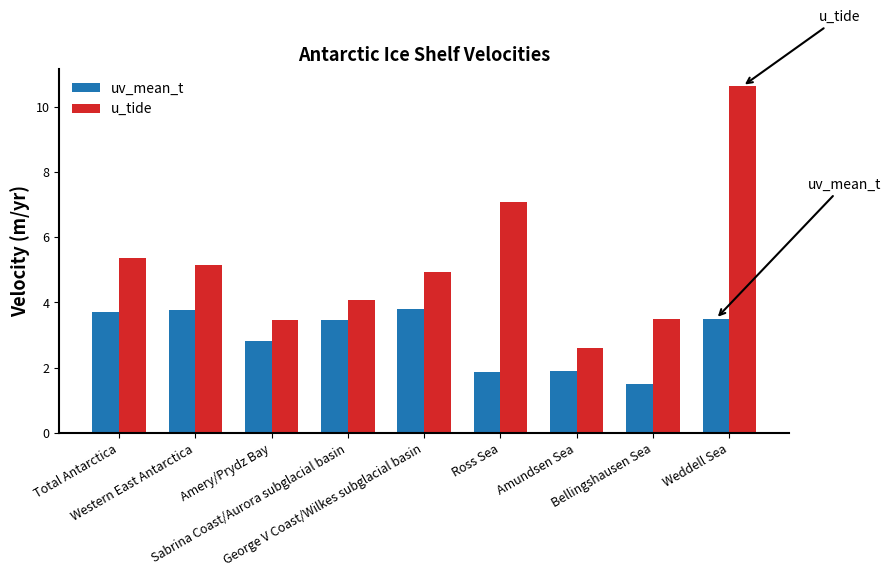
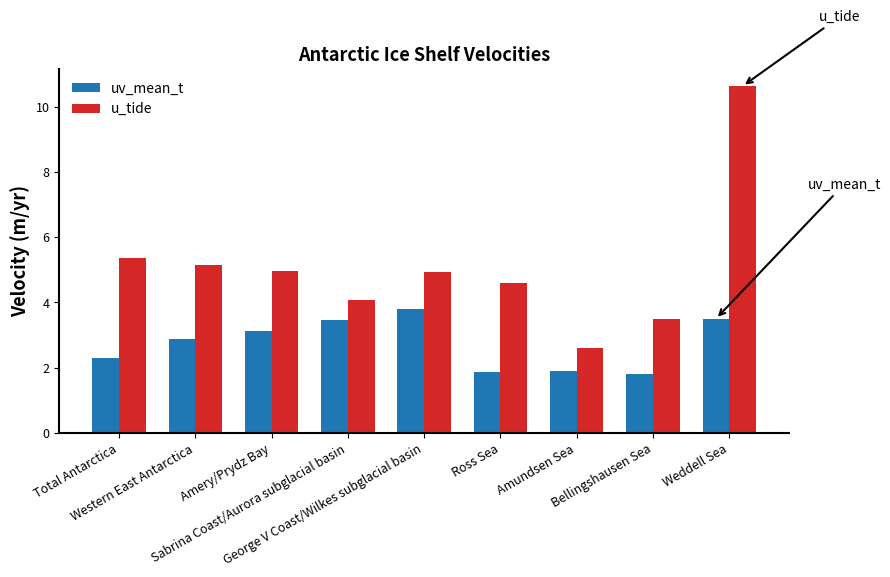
  {
    "uv_mean_t": {
-     "Total Antarctica": 3.7,
-     "Western East Antarctica": 3.8,
-     "Amery/Prydz Bay": 2.8,
+     "Total Antarctica": 2.3,
+     "Western East Antarctica": 2.9,
+     "Amery/Prydz Bay": 3.1,
      "Sabrina Coast/Aurora subglacial basin": 3.5,
      "George V Coast/Wilkes subglacial basin": 3.8,
      "Ross Sea": 1.9,
      "Amundsen Sea": 1.9,
-     "Bellingshausen Sea": 1.5,
+     "Bellingshausen Sea": 1.8,
      "Weddell Sea": 3.5
    },
    "u_tide": {
      "Total Antarctica": 5.4,
      "Western East Antarctica": 5.2,
-     "Amery/Prydz Bay": 3.5,
+     "Amery/Prydz Bay": 5.0,
      "Sabrina Coast/Aurora subglacial basin": 4.1,
      "George V Coast/Wilkes subglacial basin": 4.9,
-     "Ross Sea": 7.1,
+     "Ross Sea": 4.6,
      "Amundsen Sea": 2.6,
      "Bellingshausen Sea": 3.5,
      "Weddell Sea": 10.6
    }
  }
